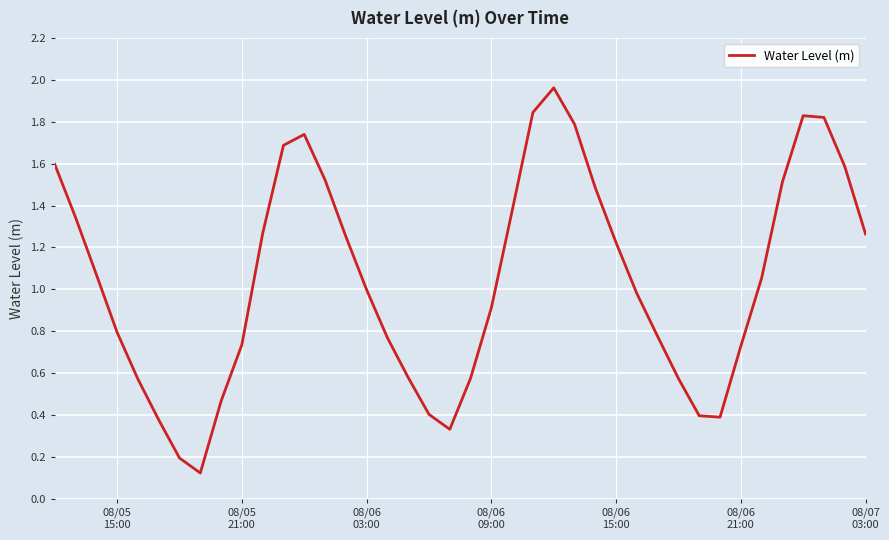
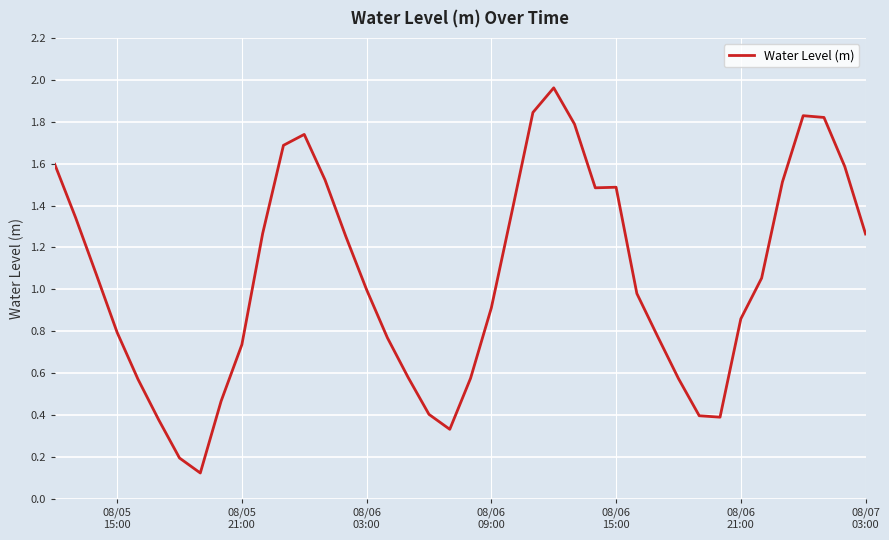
  {
    "08/05 15:00": 0.79,
    "08/05 21:00": 0.74,
    "08/06 03:00": 1.00,
    "08/06 09:00": 0.91,
-   "08/06 15:00": 1.22,
-   "08/06 21:00": 0.73,
+   "08/06 15:00": 1.49,
+   "08/06 21:00": 0.86,
    "08/07 03:00": 1.26
  }
